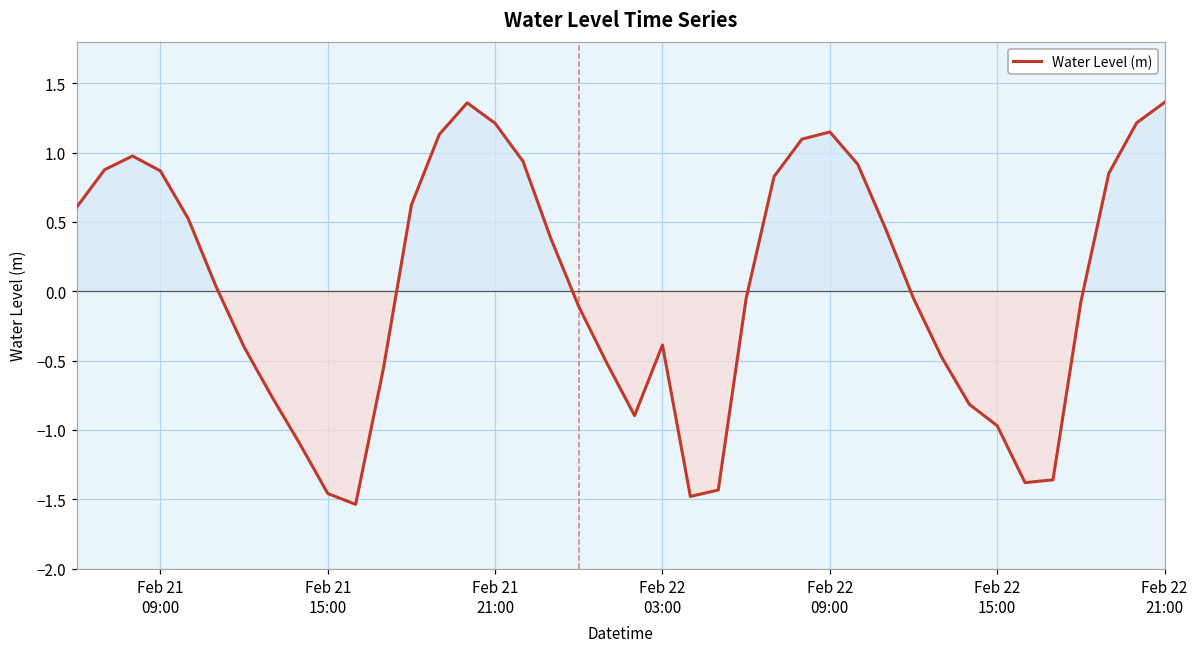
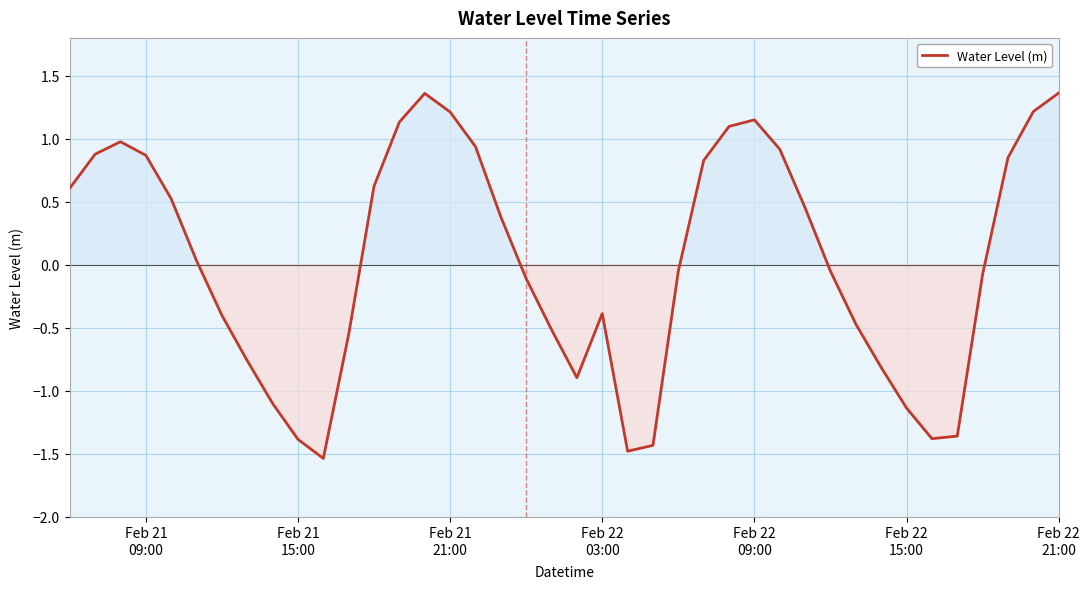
  {
    "Feb 21 09:00": 0.87,
-   "Feb 21 15:00": -1.46,
+   "Feb 21 15:00": -1.39,
    "Feb 21 21:00": 1.21,
    "Feb 22 03:00": -0.39,
    "Feb 22 09:00": 1.15,
-   "Feb 22 15:00": -0.97,
+   "Feb 22 15:00": -1.14,
    "Feb 22 21:00": 1.36
  }
